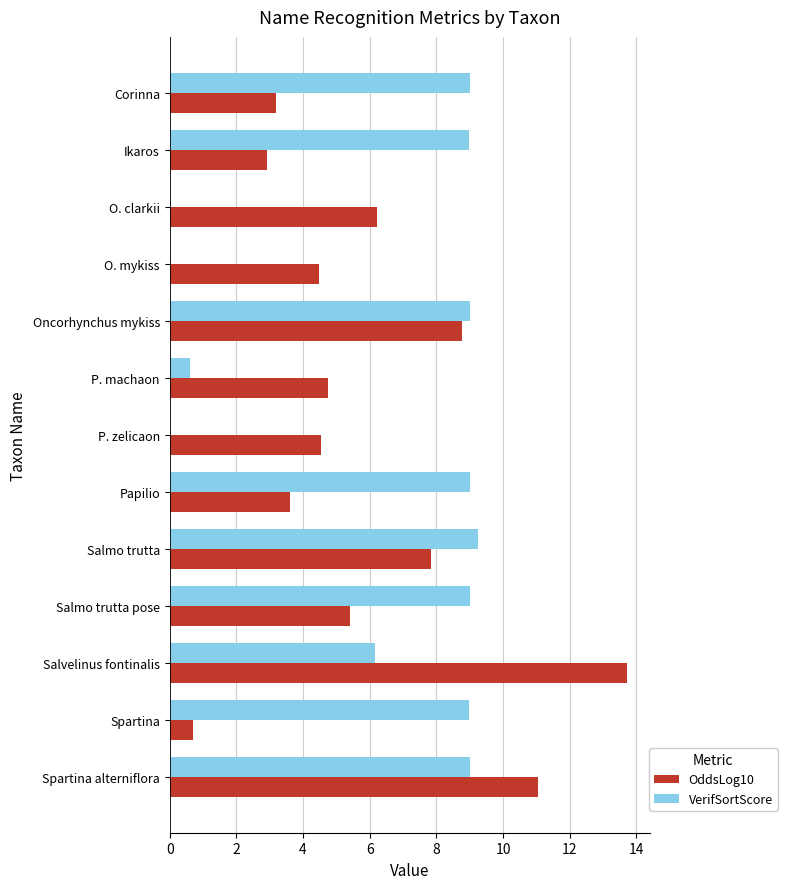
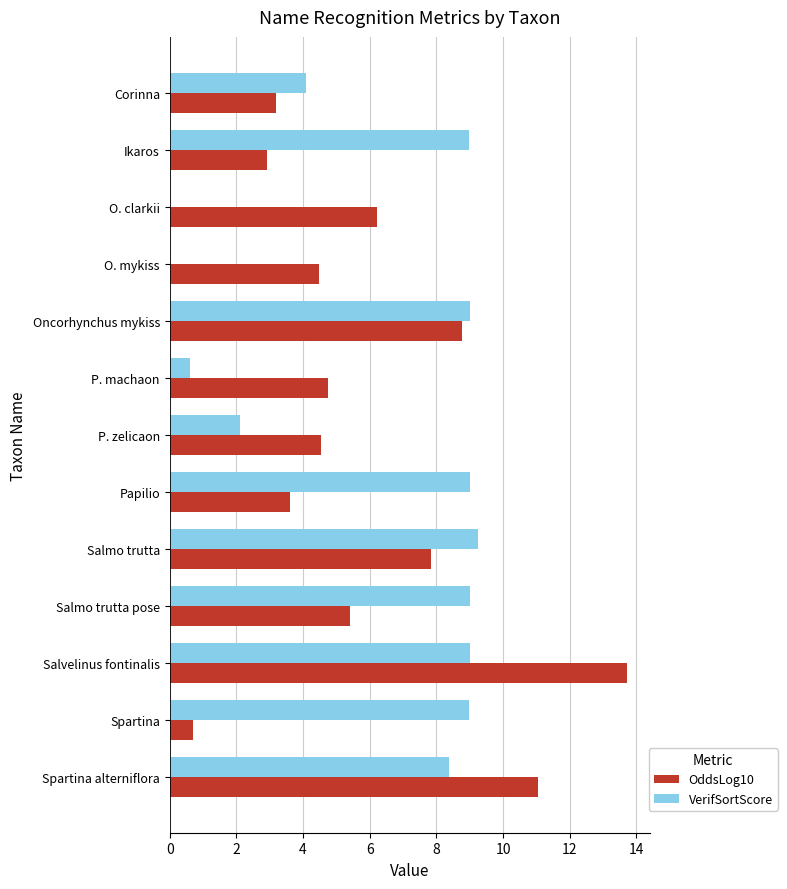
  {
    "OddsLog10": {
      "Corinna": 3.2,
      "Ikaros": 2.9,
      "O. clarkii": 6.2,
      "O. mykiss": 4.5,
      "Oncorhynchus mykiss": 8.8,
      "P. machaon": 4.8,
      "P. zelicaon": 4.6,
      "Papilio": 3.6,
      "Salmo trutta": 7.8,
      "Salmo trutta pose": 5.4,
      "Salvelinus fontinalis": 13.7,
      "Spartina": 0.7,
      "Spartina alterniflora": 11.0
    },
    "VerifSortScore": {
-     "Corinna": 9.0,
+     "Corinna": 4.1,
      "Ikaros": 9.0,
      "O. clarkii": 0.0,
      "O. mykiss": 0.0,
      "Oncorhynchus mykiss": 9.0,
      "P. machaon": 0.6,
-     "P. zelicaon": 0.0,
+     "P. zelicaon": 2.1,
      "Papilio": 9.0,
      "Salmo trutta": 9.3,
      "Salmo trutta pose": 9.0,
-     "Salvelinus fontinalis": 6.2,
+     "Salvelinus fontinalis": 9.0,
      "Spartina": 9.0,
-     "Spartina alterniflora": 9.0
+     "Spartina alterniflora": 8.4
    }
  }
